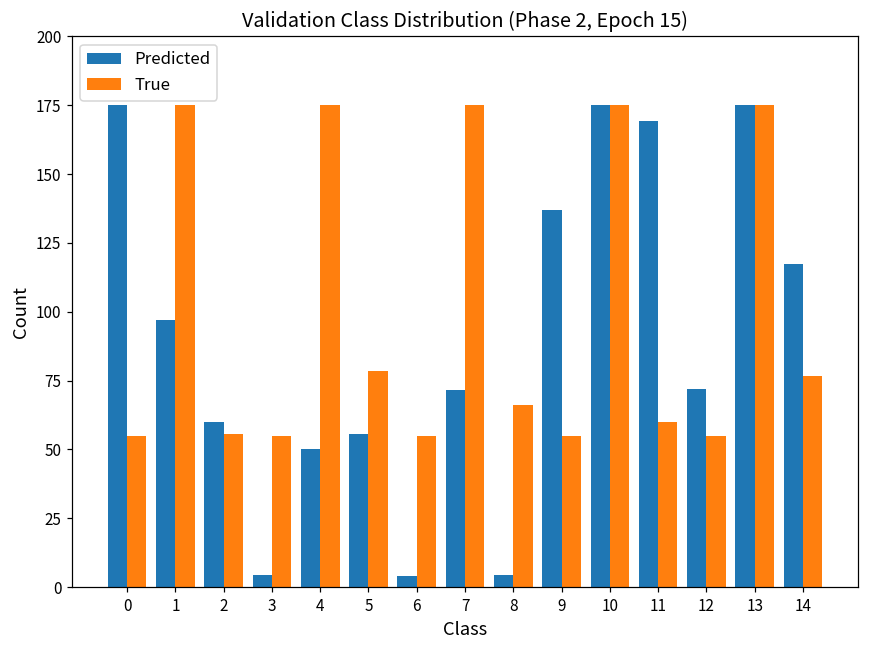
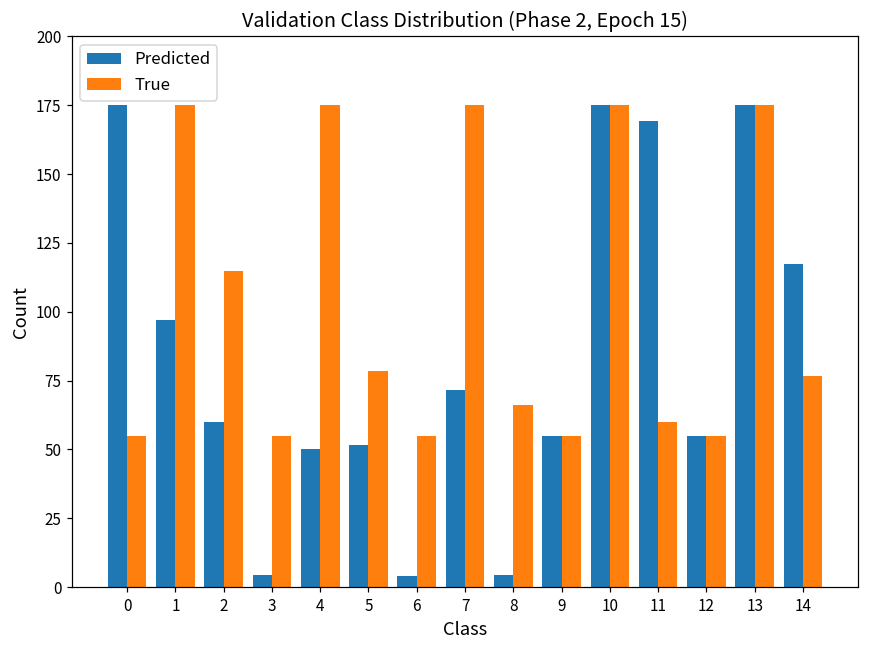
  {
    "Predicted": {
      "0": 175,
      "1": 97,
      "2": 60,
      "3": 4,
      "4": 50,
-     "5": 56,
+     "5": 52,
      "6": 4,
      "7": 71,
      "8": 4,
-     "9": 137,
+     "9": 55,
      "10": 175,
      "11": 169,
-     "12": 72,
+     "12": 55,
      "13": 175,
      "14": 117
    },
    "True": {
      "0": 55,
      "1": 175,
-     "2": 56,
+     "2": 115,
      "3": 55,
      "4": 175,
      "5": 78,
      "6": 55,
      "7": 175,
      "8": 66,
      "9": 55,
      "10": 175,
      "11": 60,
      "12": 55,
      "13": 175,
      "14": 77
    }
  }
